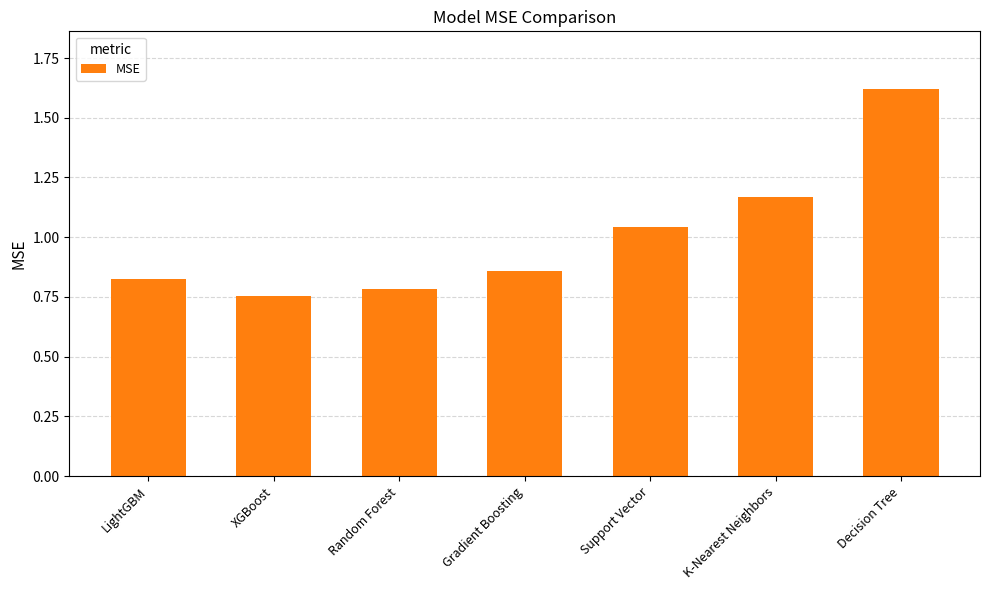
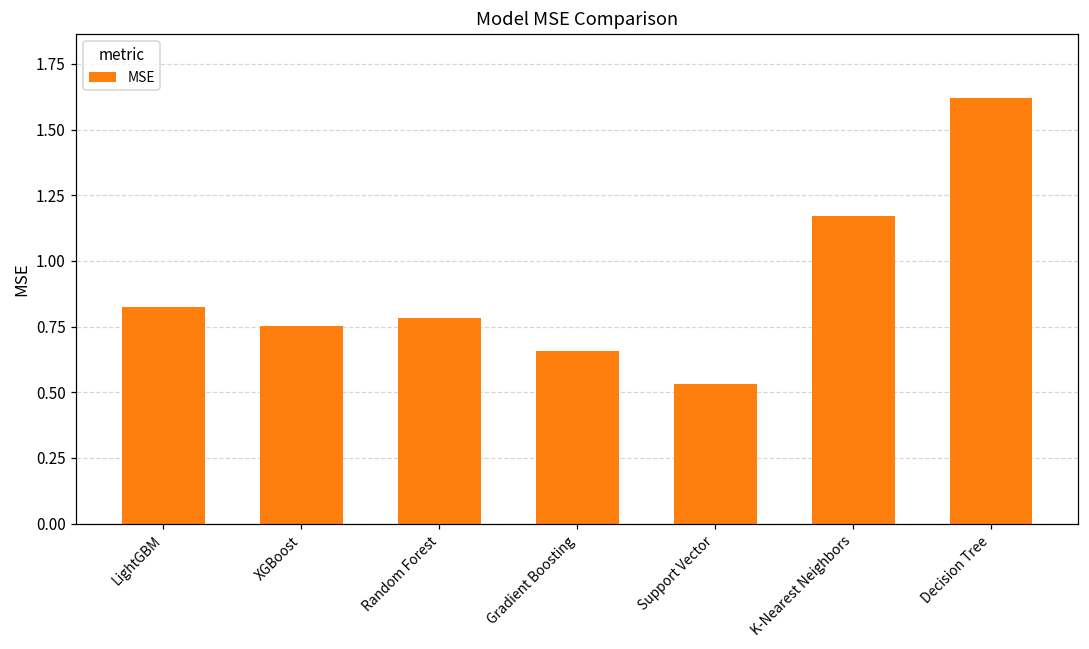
  {
    "LightGBM": 0.82,
    "XGBoost": 0.75,
    "Random Forest": 0.78,
-   "Gradient Boosting": 0.86,
-   "Support Vector": 1.04,
+   "Gradient Boosting": 0.66,
+   "Support Vector": 0.53,
    "K-Nearest Neighbors": 1.17,
    "Decision Tree": 1.62
  }
